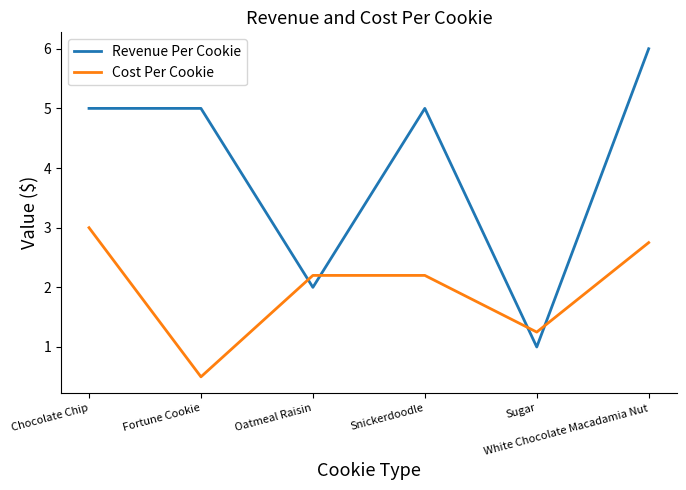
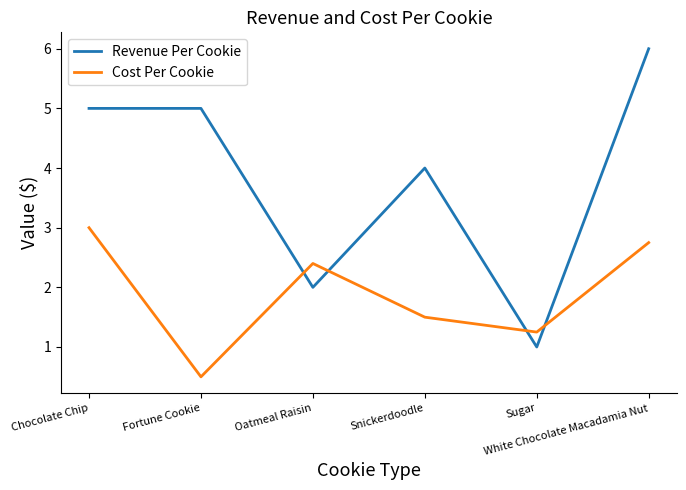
  {
    "Revenue Per Cookie": {
      "Chocolate Chip": 5,
      "Fortune Cookie": 5,
      "Oatmeal Raisin": 2,
-     "Snickerdoodle": 5,
+     "Snickerdoodle": 4,
      "Sugar": 1,
      "White Chocolate Macadamia Nut": 6
    },
    "Cost Per Cookie": {
      "Chocolate Chip": 3.0,
      "Fortune Cookie": 0.5,
-     "Oatmeal Raisin": 2.2,
-     "Snickerdoodle": 2.2,
+     "Oatmeal Raisin": 2.4,
+     "Snickerdoodle": 1.5,
      "Sugar": 1.3,
      "White Chocolate Macadamia Nut": 2.8
    }
  }
